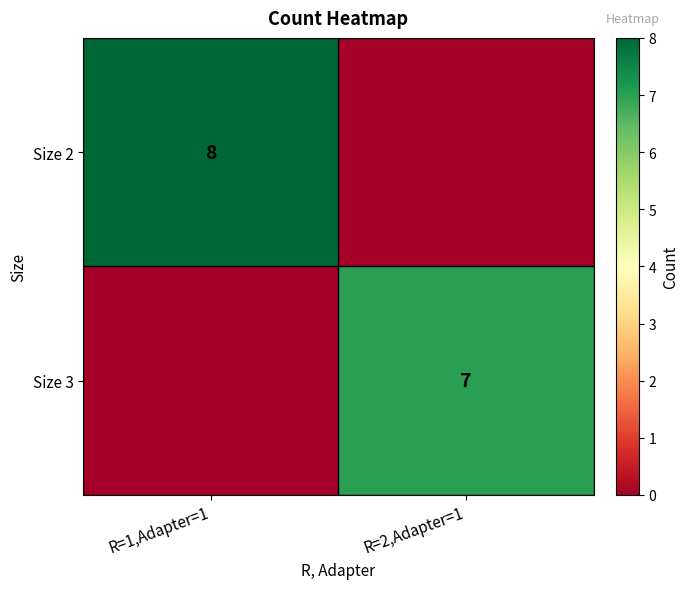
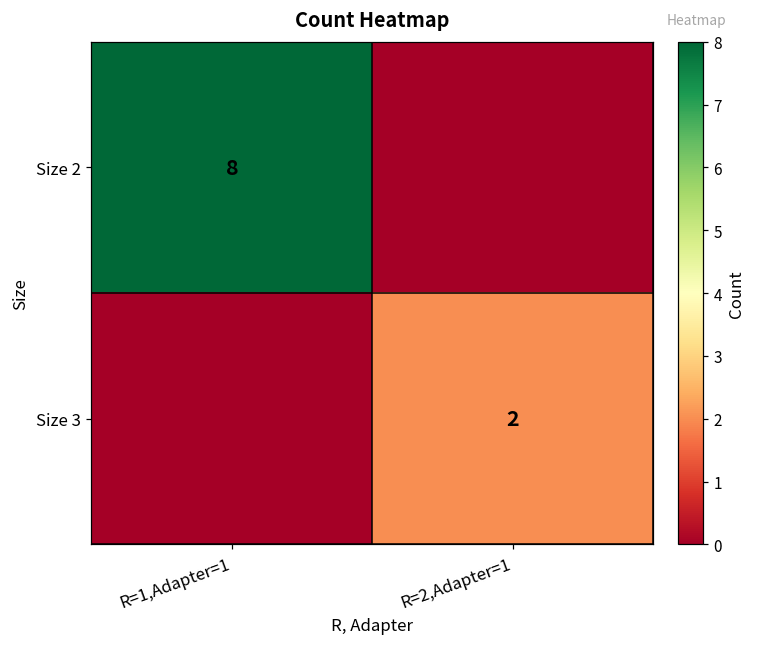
  {
    "Size 2": {
      "R=1,Adapter=1": 8
    },
    "Size 3": {
-     "R=2,Adapter=1": 7
+     "R=2,Adapter=1": 2
    }
  }
